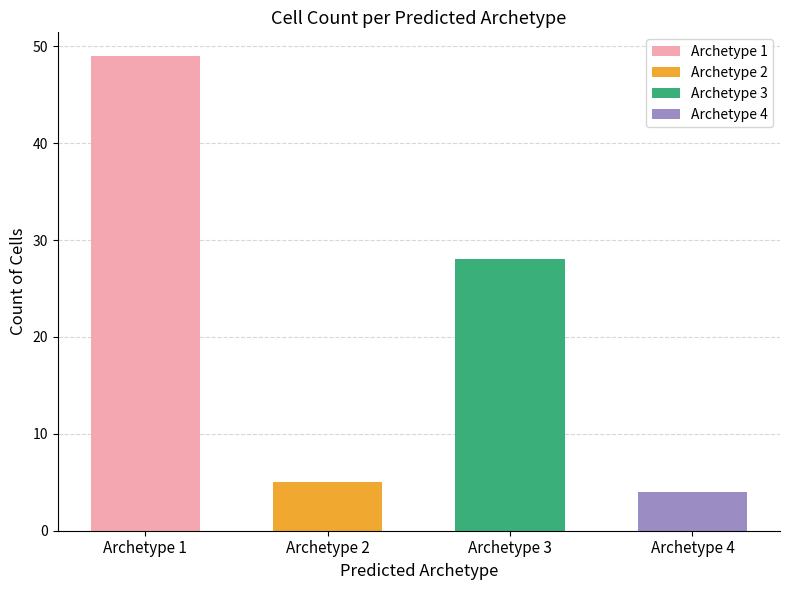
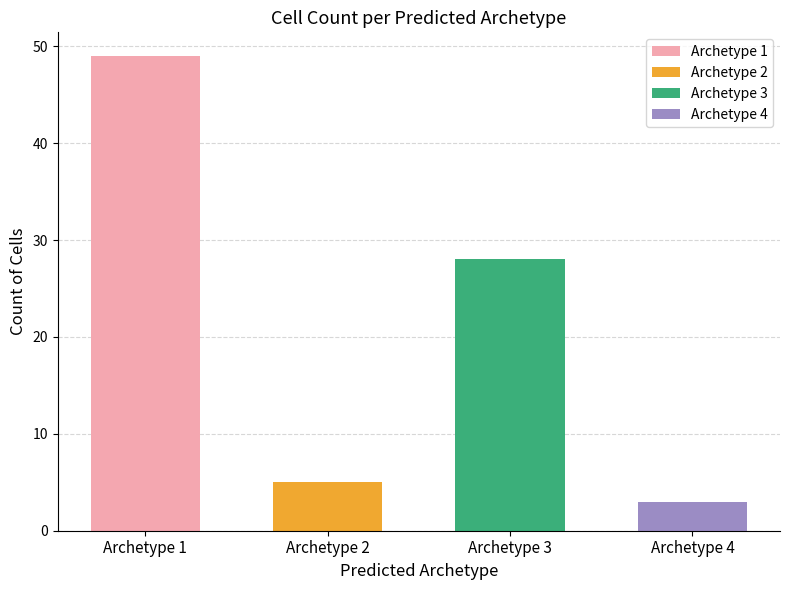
  {
    "Archetype 1": 49,
    "Archetype 2": 5,
    "Archetype 3": 28,
-   "Archetype 4": 4
+   "Archetype 4": 3
  }
